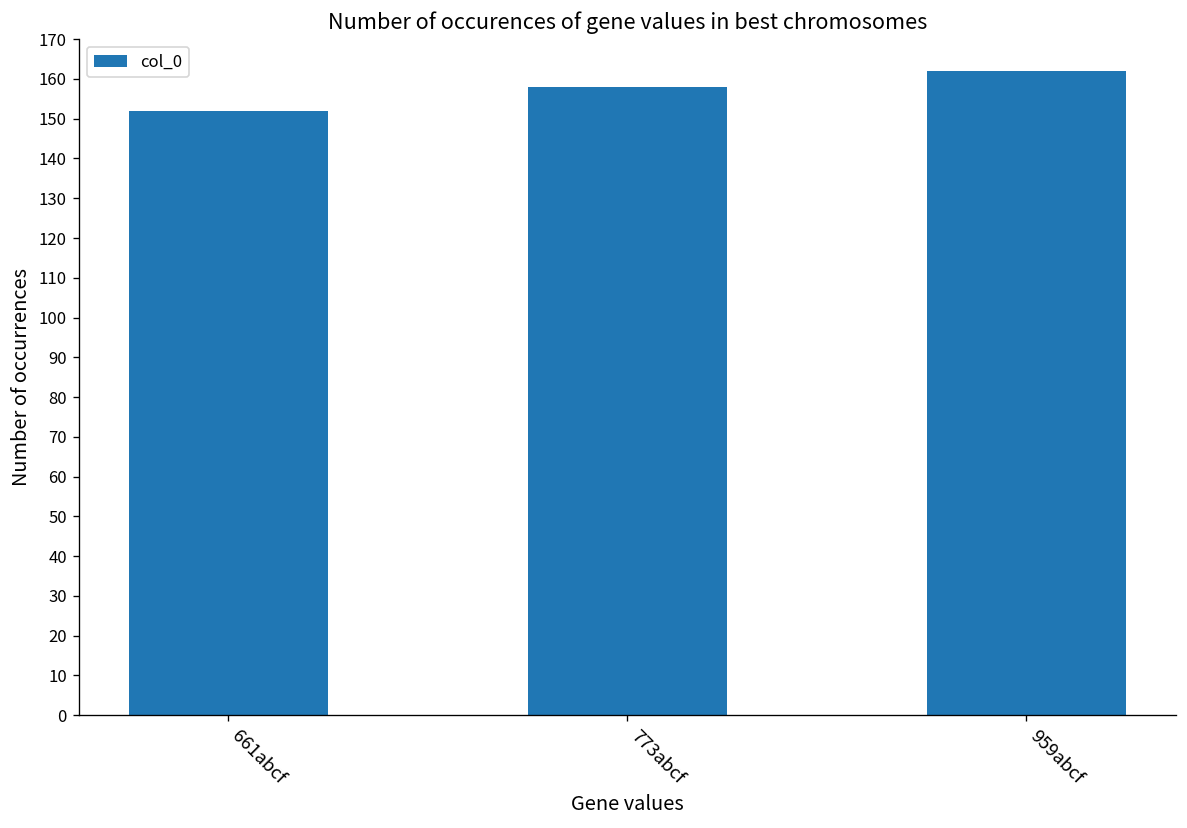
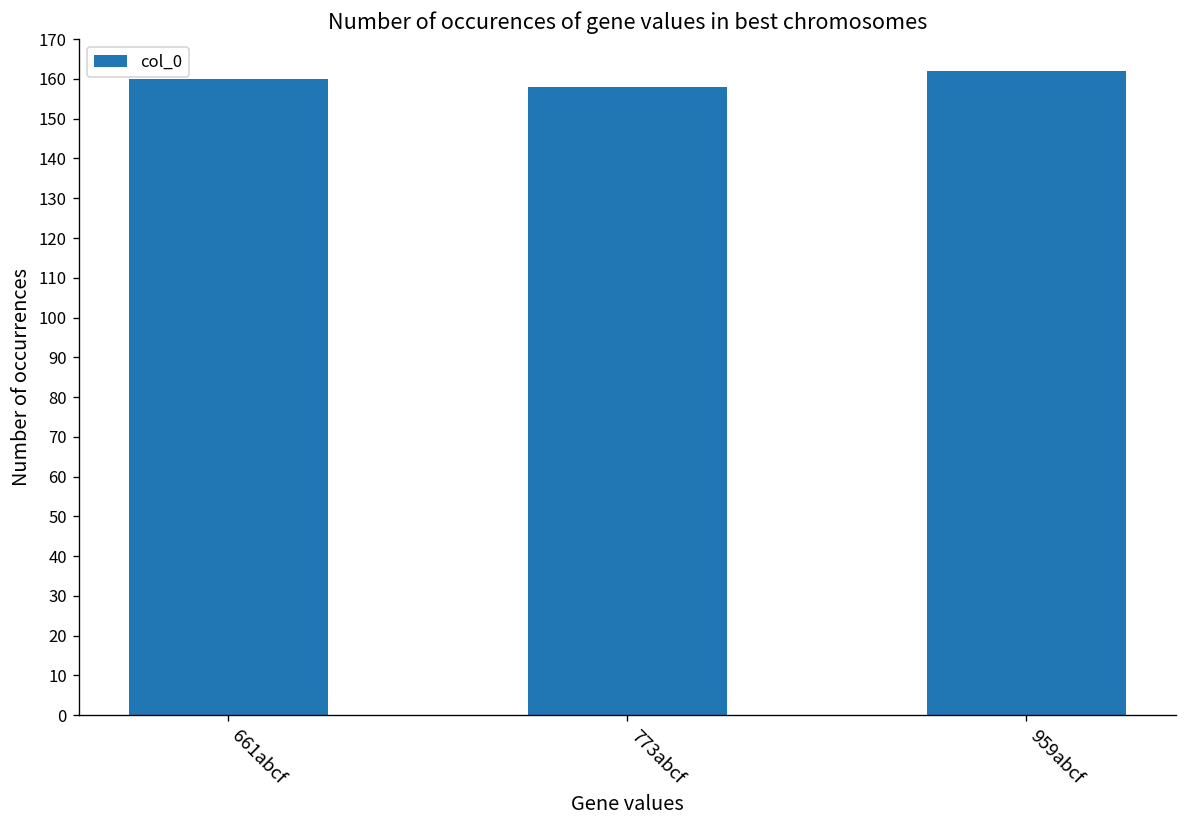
  {
-   "661abcf": 152,
+   "661abcf": 160,
    "773abcf": 158,
    "959abcf": 162
  }
